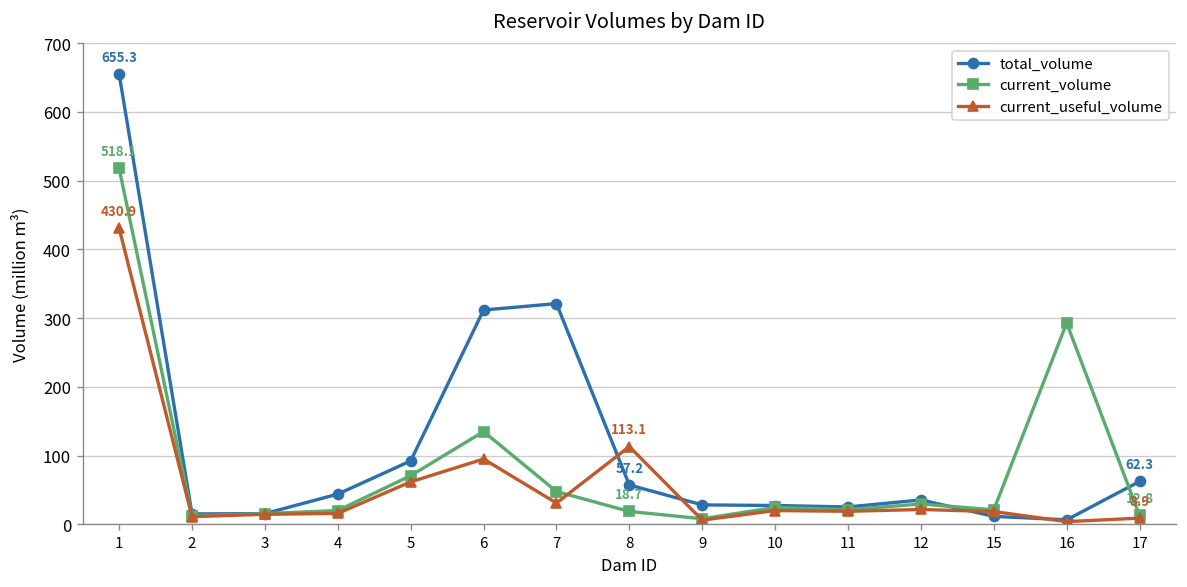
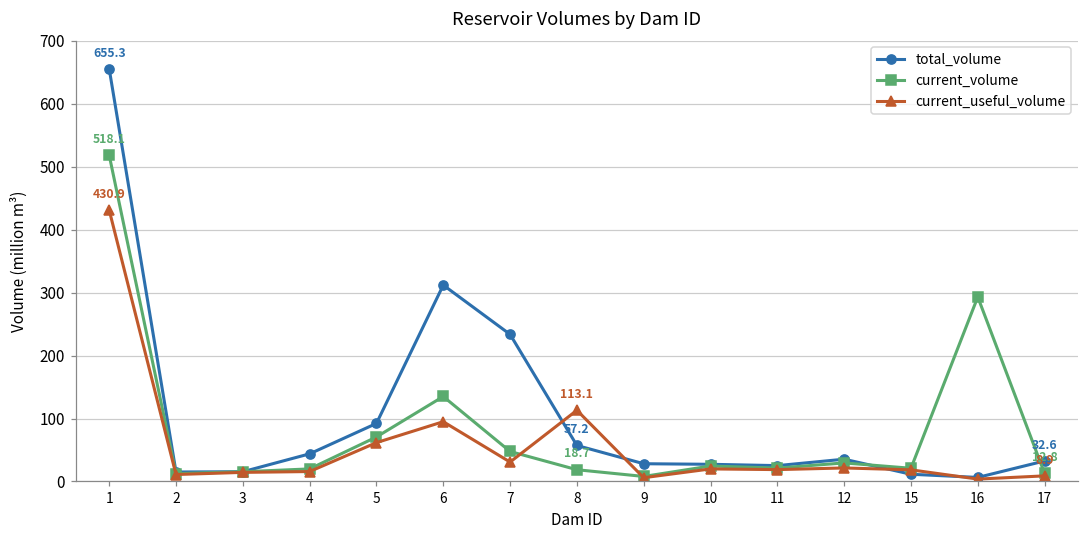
  {
    "total_volume": {
      "1": 655.3,
-     "7": 320,
+     "7": 230,
      "8": 57.2,
-     "17": 62.3
+     "17": 32.6
    },
    "current_volume": {
      "1": 518.1
    },
    "current_useful_volume": {
      "1": 430.9,
      "8": 113.1
    }
  }
